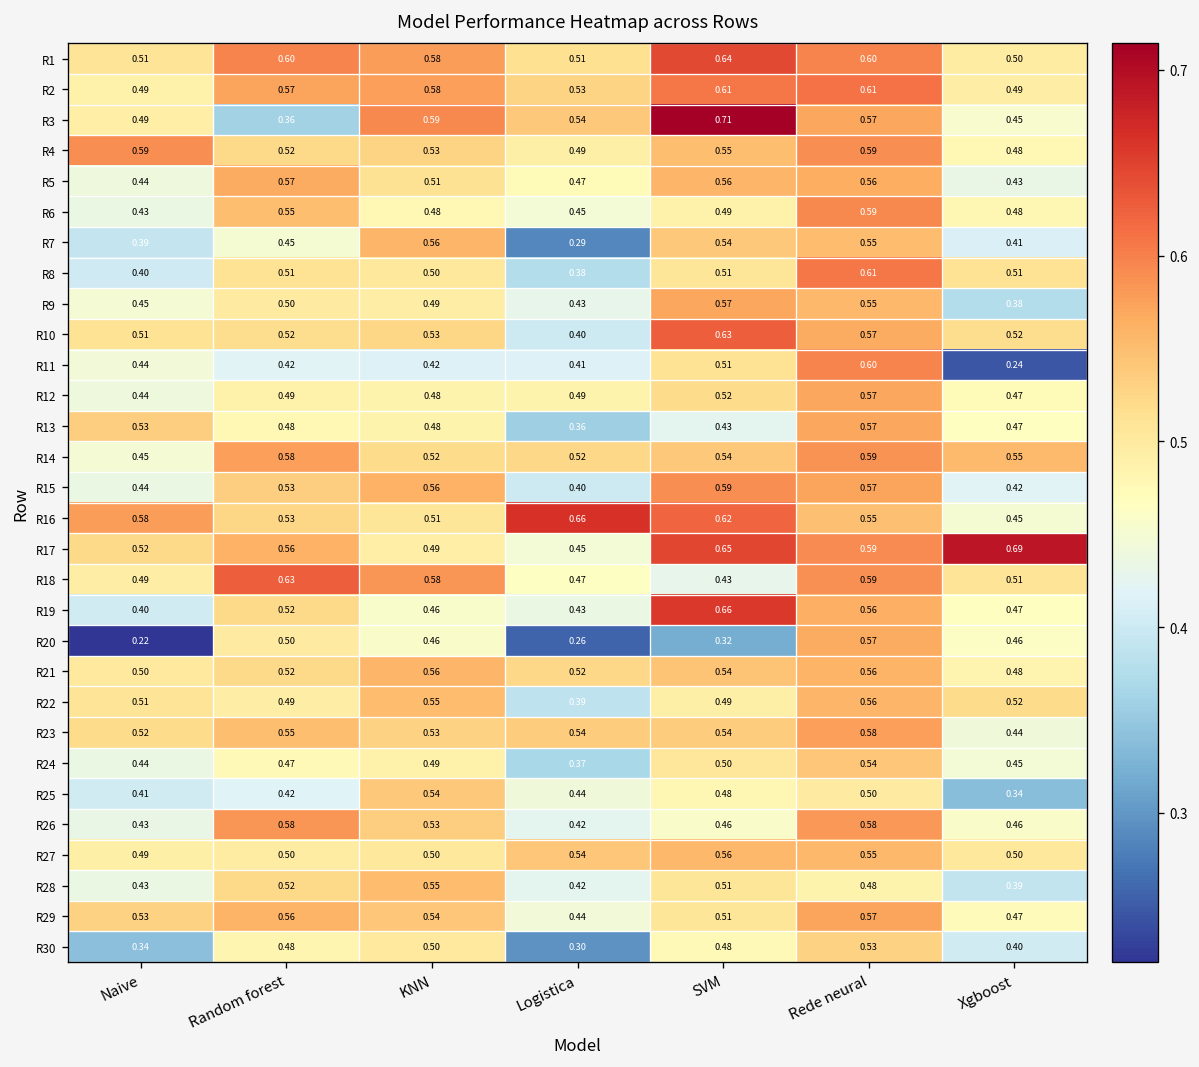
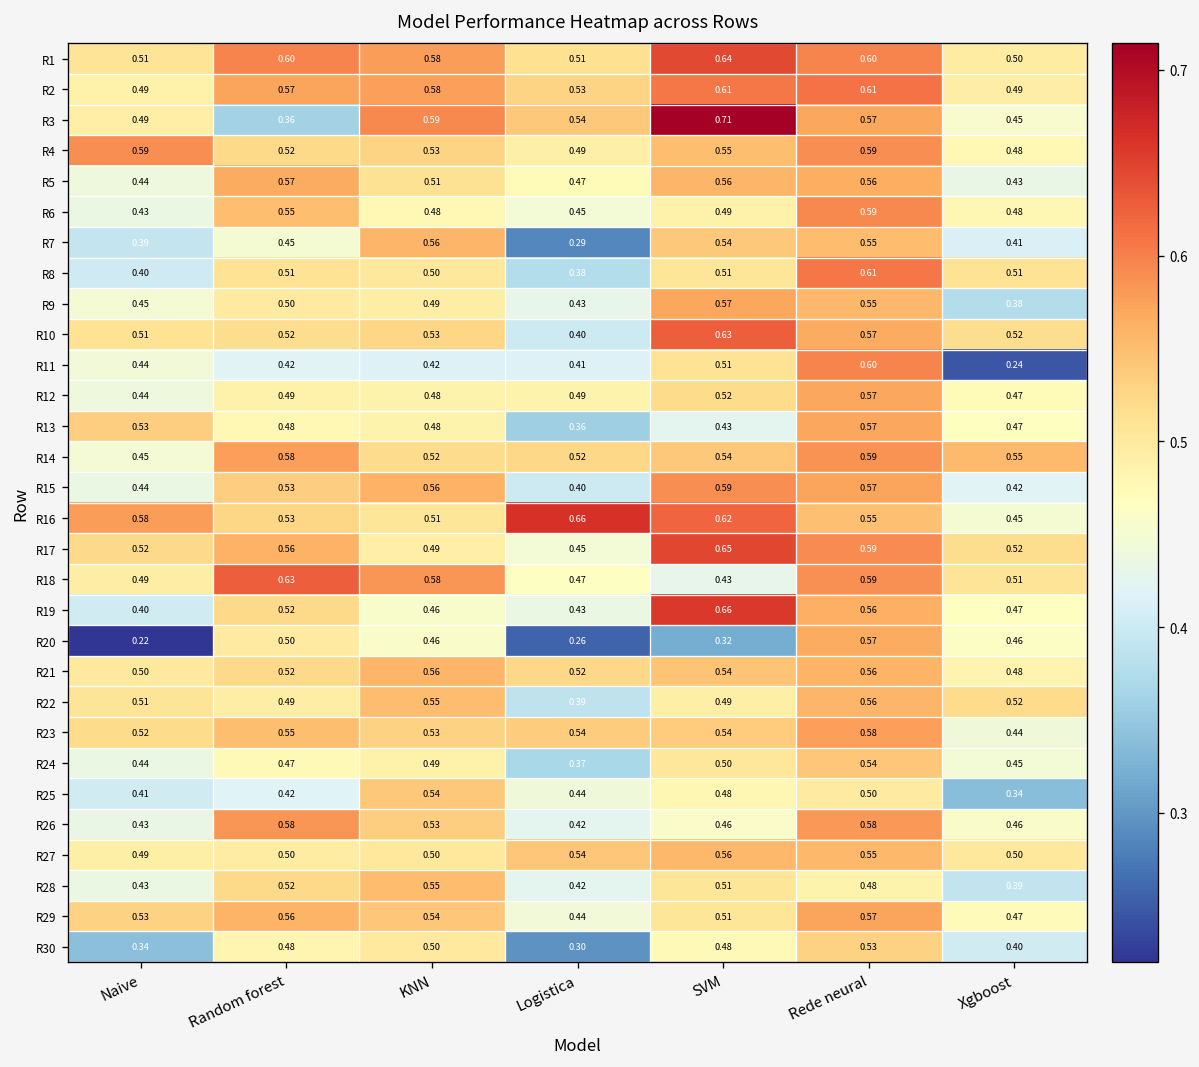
  {
    "R17": {
      "Naive": 0.52,
      "Random forest": 0.56,
      "KNN": 0.49,
      "Logistica": 0.45,
      "SVM": 0.65,
      "Rede neural": 0.59,
-     "Xgboost": 0.69
+     "Xgboost": 0.52
    }
  }
